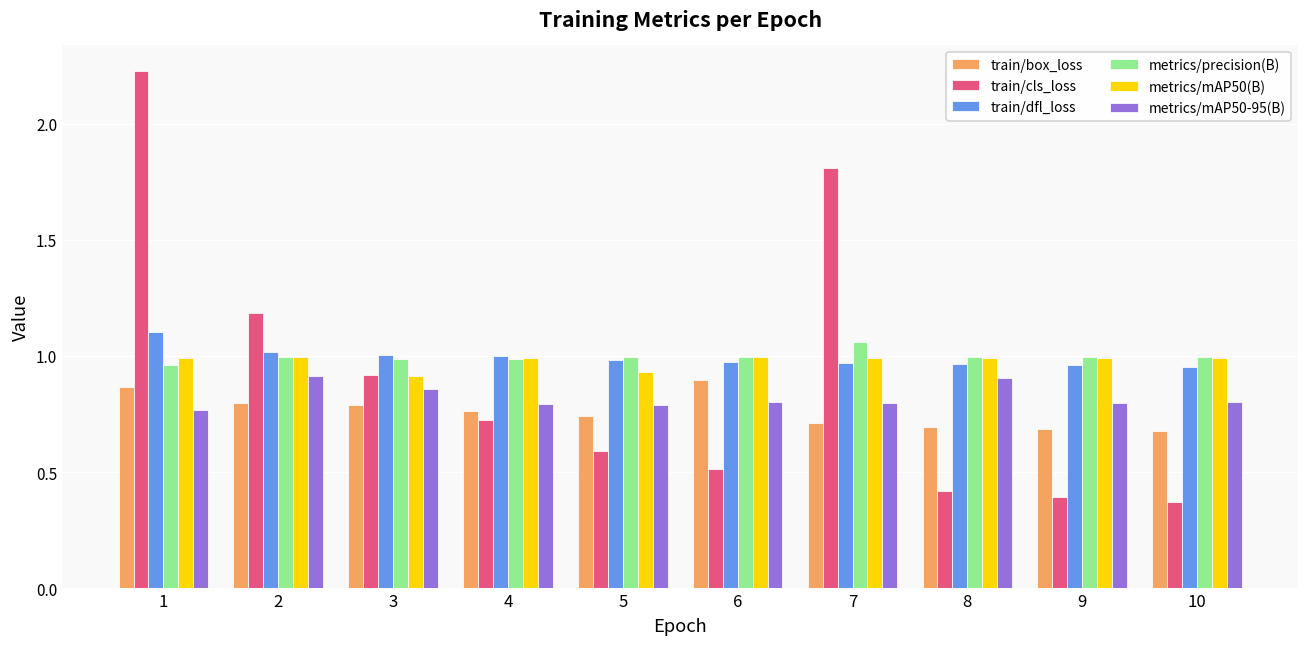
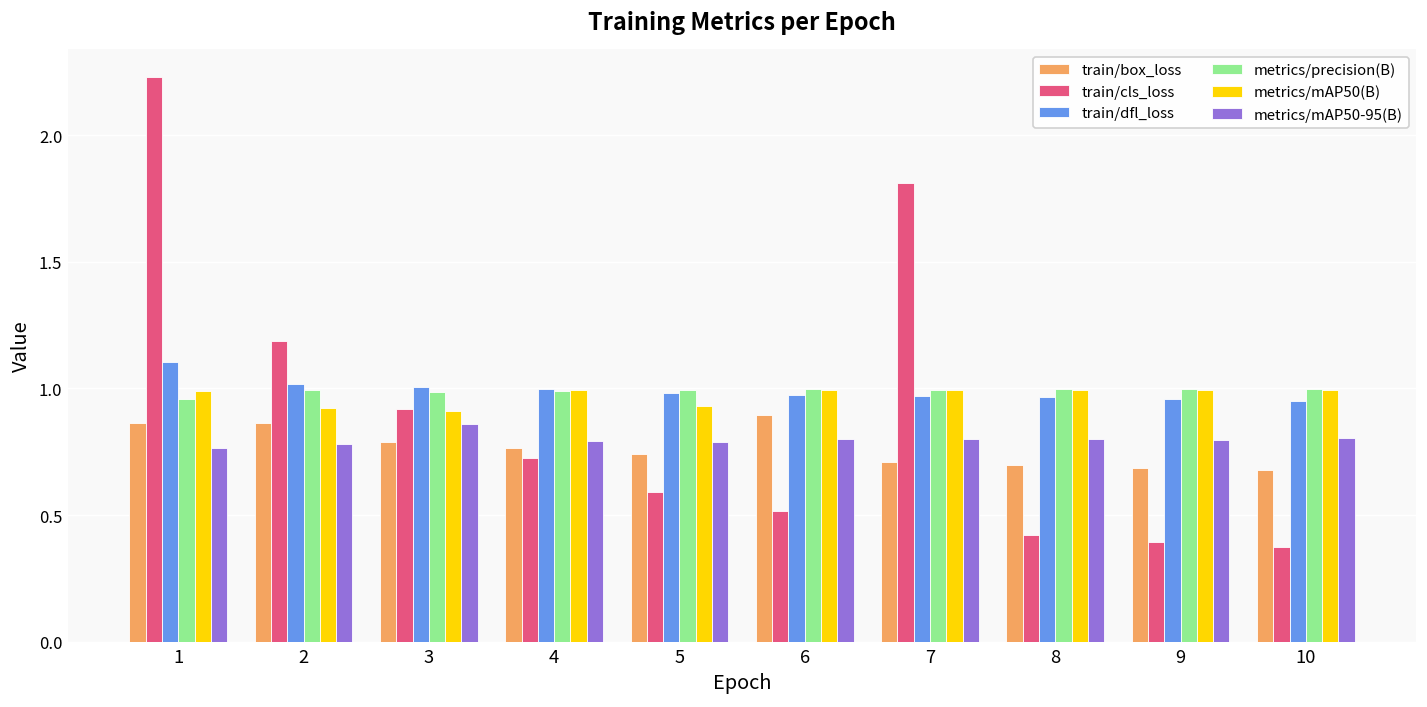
  {
    "train/box_loss": {
      "1": 0.86,
-     "2": 0.80,
+     "2": 0.86,
      "3": 0.79,
      "4": 0.76,
      "5": 0.74,
      "6": 0.90,
      "7": 0.71,
      "8": 0.70,
      "9": 0.68,
      "10": 0.68
    },
    "train/cls_loss": {
      "1": 2.23,
      "2": 1.19,
      "3": 0.92,
      "4": 0.73,
      "5": 0.59,
      "6": 0.51,
      "7": 1.81,
      "8": 0.42,
      "9": 0.39,
      "10": 0.37
    },
    "train/dfl_loss": {
      "1": 1.10,
      "2": 1.02,
      "3": 1.01,
      "4": 1.00,
      "5": 0.98,
      "6": 0.97,
      "7": 0.97,
      "8": 0.97,
      "9": 0.96,
      "10": 0.95
    },
    "metrics/precision(B)": {
      "1": 0.96,
      "2": 0.99,
      "3": 0.99,
      "4": 0.99,
      "5": 0.99,
      "6": 1.00,
-     "7": 1.06,
+     "7": 0.99,
      "8": 1.00,
      "9": 1.00,
      "10": 1.00
    },
    "metrics/mAP50(B)": {
      "1": 0.99,
-     "2": 0.99,
+     "2": 0.92,
      "3": 0.91,
      "4": 0.99,
      "5": 0.93,
      "6": 0.99,
      "7": 0.99,
      "8": 0.99,
      "9": 0.99,
      "10": 0.99
    },
    "metrics/mAP50-95(B)": {
      "1": 0.77,
-     "2": 0.91,
+     "2": 0.78,
      "3": 0.86,
      "4": 0.79,
      "5": 0.79,
      "6": 0.80,
      "7": 0.80,
-     "8": 0.90,
+     "8": 0.80,
      "9": 0.80,
      "10": 0.80
    }
  }
